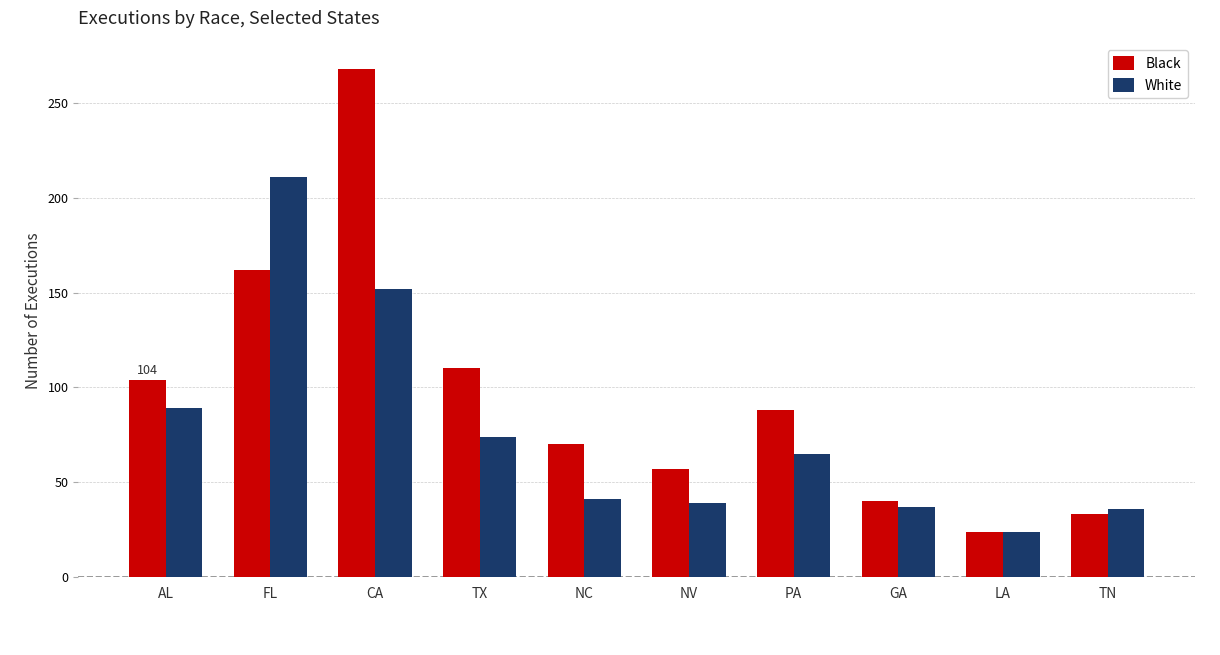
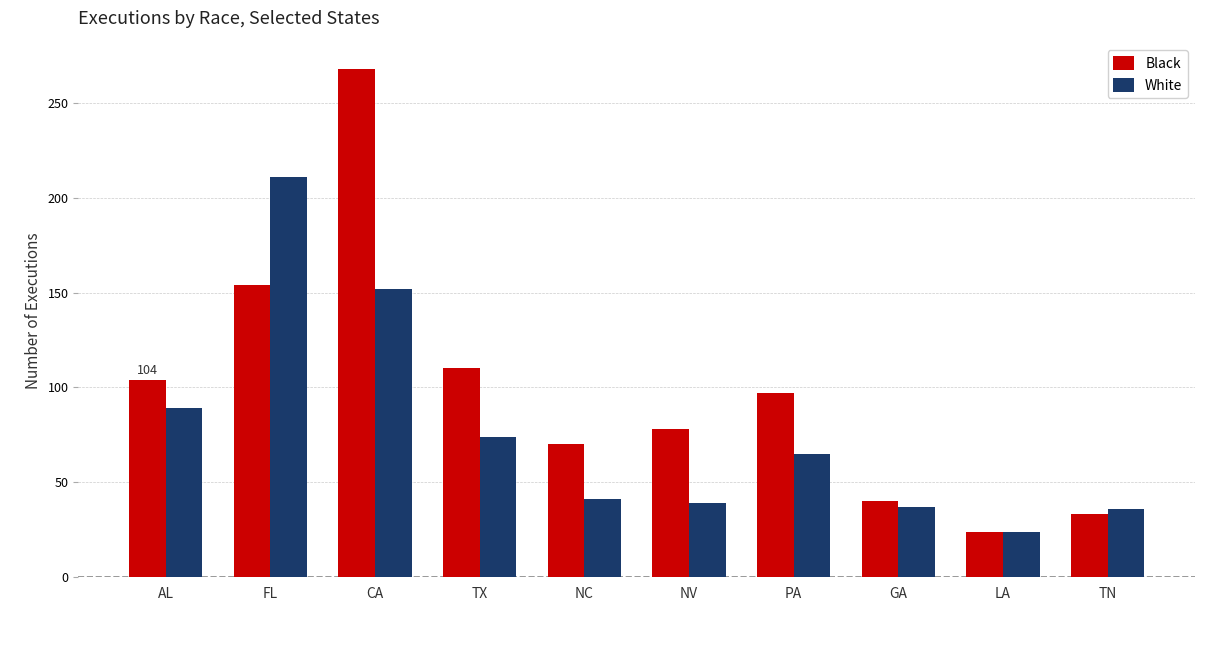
  {
    "Black": {
-     "FL": 162,
+     "FL": 154,
      "CA": 268,
      "TX": 110,
      "NC": 70,
-     "NV": 57,
-     "PA": 88,
+     "NV": 78,
+     "PA": 97,
      "GA": 40,
      "LA": 24,
      "TN": 33
    },
    "White": {
      "AL": 89,
      "FL": 211,
      "CA": 152,
      "TX": 74,
      "NC": 41,
      "NV": 39,
      "PA": 65,
      "GA": 37,
      "LA": 24,
      "TN": 36
    }
  }
